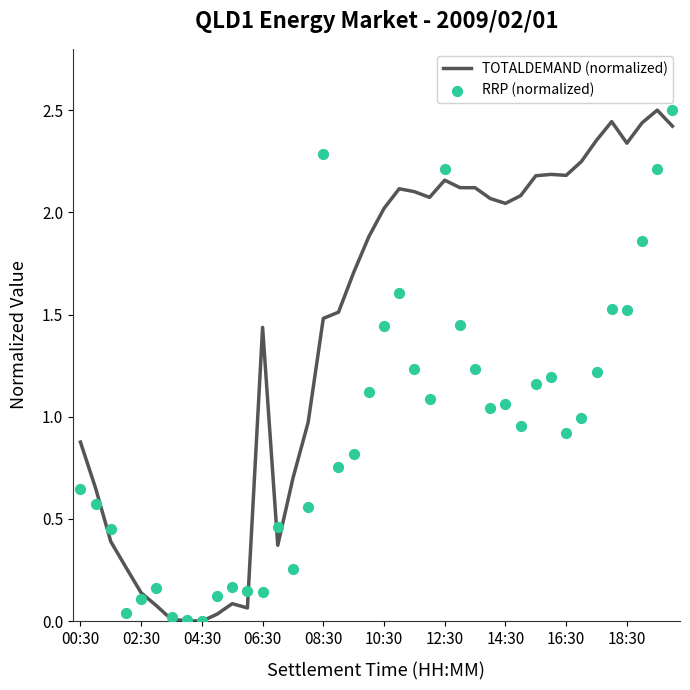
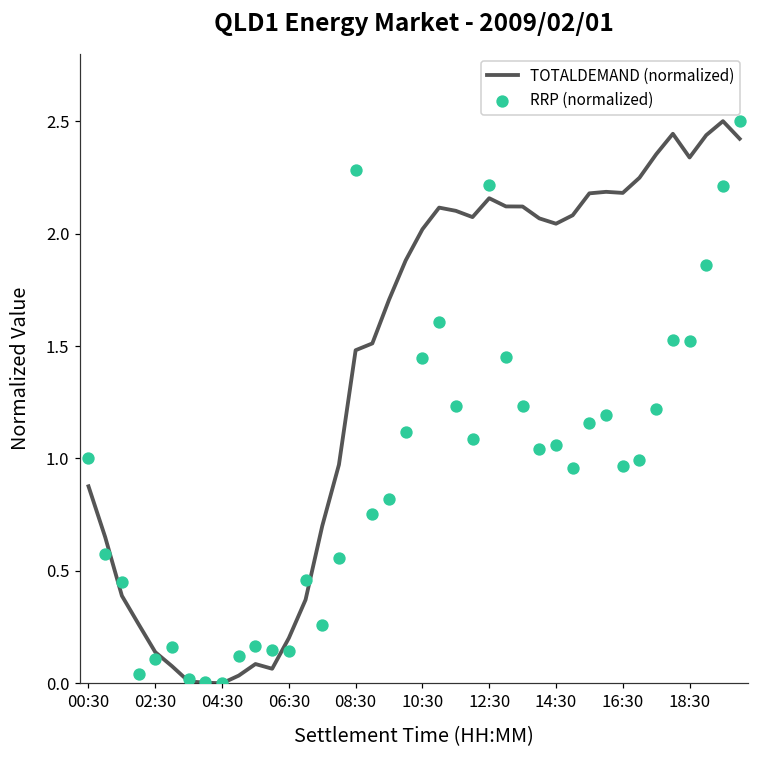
  {
    "RRP (normalized)": {
-     "00:30": 0.65,
-     "16:30": 0.92
+     "00:30": 1.00,
+     "16:30": 0.97
    },
    "TOTALDEMAND (normalized)": {
      "00:30": 0.88,
      "02:30": 0.14,
-     "06:30": 1.44,
+     "06:30": 0.20,
      "08:30": 1.48,
      "10:30": 2.02,
      "12:30": 2.16,
      "14:30": 2.04,
      "16:30": 2.18,
      "18:30": 2.34
    }
  }
